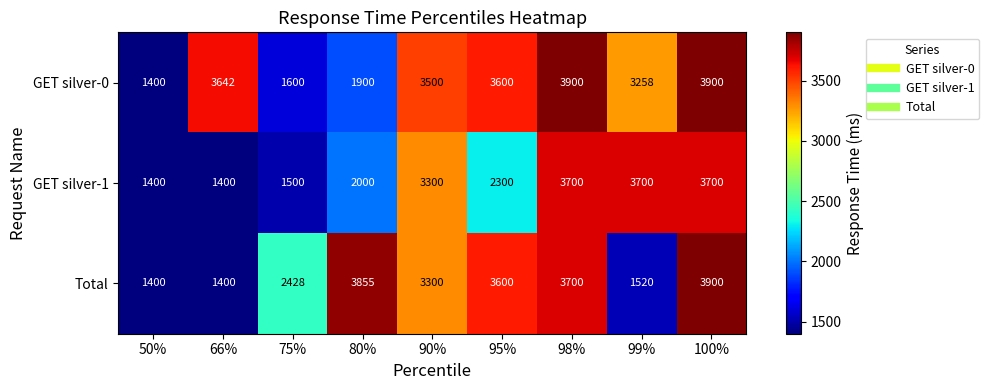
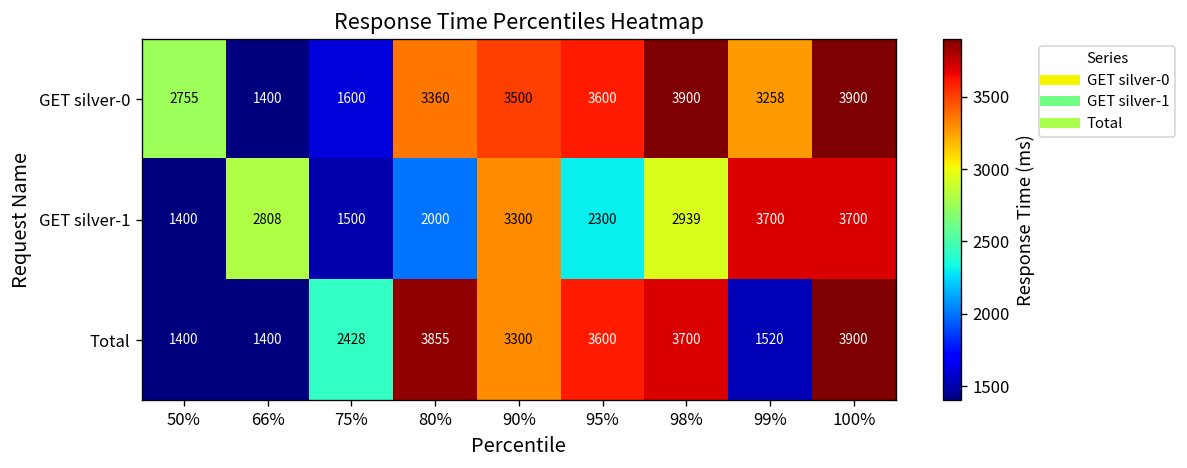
  {
    "GET silver-0": {
-     "50%": 1400,
-     "66%": 3642,
+     "50%": 2755,
+     "66%": 1400,
      "75%": 1600,
-     "80%": 1900,
+     "80%": 3360,
      "90%": 3500,
      "95%": 3600,
      "98%": 3900,
      "99%": 3258,
      "100%": 3900
    },
    "GET silver-1": {
      "50%": 1400,
-     "66%": 1400,
+     "66%": 2808,
      "75%": 1500,
      "80%": 2000,
      "90%": 3300,
      "95%": 2300,
-     "98%": 3700,
+     "98%": 2939,
      "99%": 3700,
      "100%": 3700
    },
    "Total": {
      "50%": 1400,
      "66%": 1400,
      "75%": 2428,
      "80%": 3855,
      "90%": 3300,
      "95%": 3600,
      "98%": 3700,
      "99%": 1520,
      "100%": 3900
    }
  }
